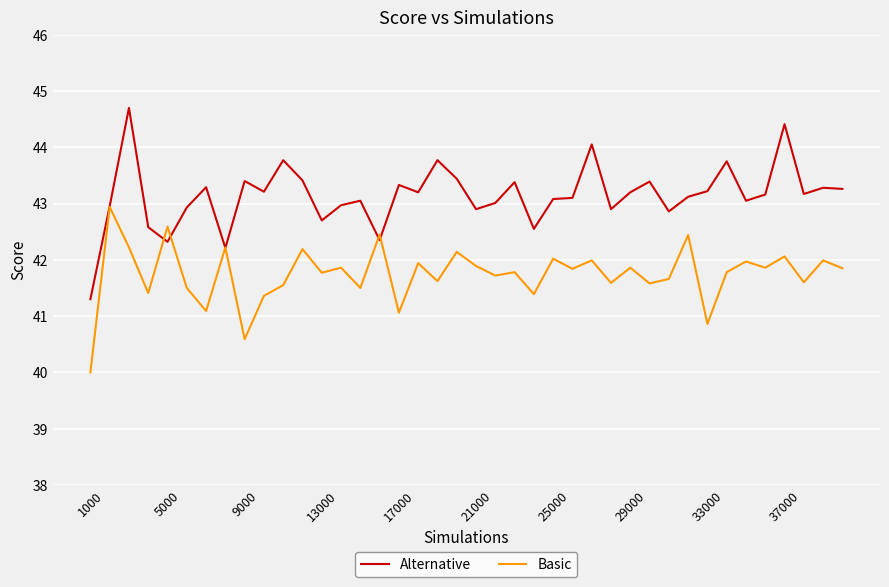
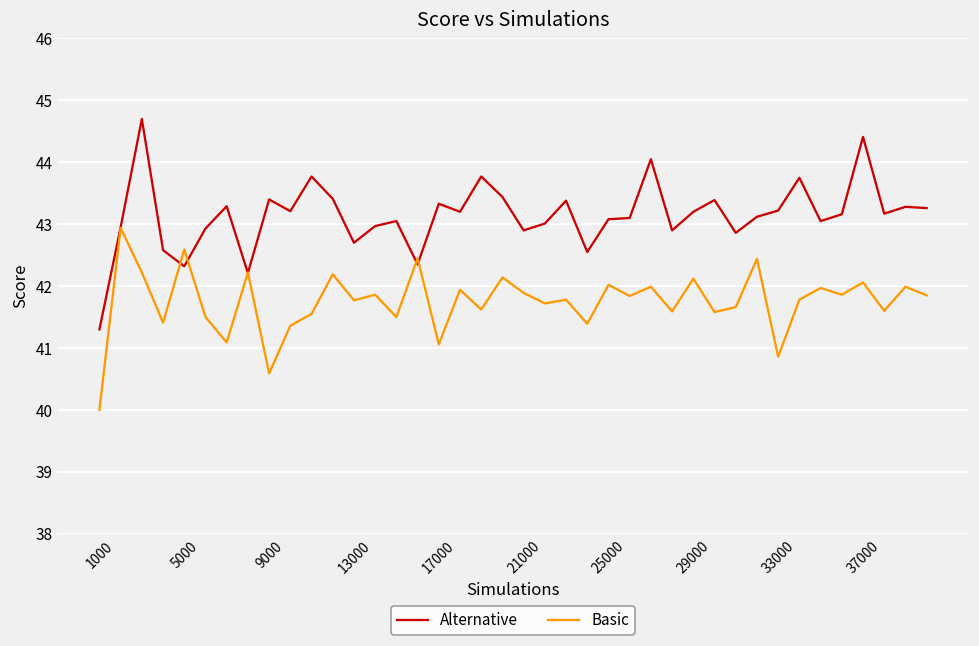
  {
    "Alternative": {
      "1000": 41.3,
      "5000": 42.3,
      "9000": 43.4,
      "13000": 42.7,
      "17000": 43.3,
      "21000": 42.9,
      "25000": 43.1,
      "29000": 43.2,
      "33000": 43.2,
      "37000": 44.4
    },
    "Basic": {
      "1000": 40.0,
      "5000": 42.6,
      "9000": 40.6,
      "13000": 41.8,
      "17000": 41.1,
      "21000": 41.9,
      "25000": 42.0,
-     "29000": 41.9,
+     "29000": 42.1,
      "33000": 40.9,
      "37000": 42.1
    }
  }
